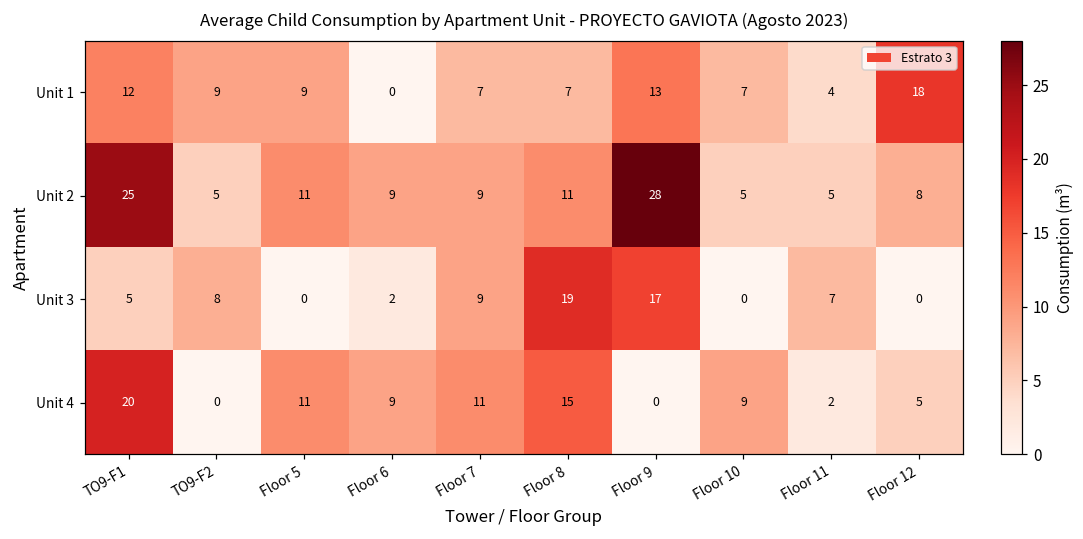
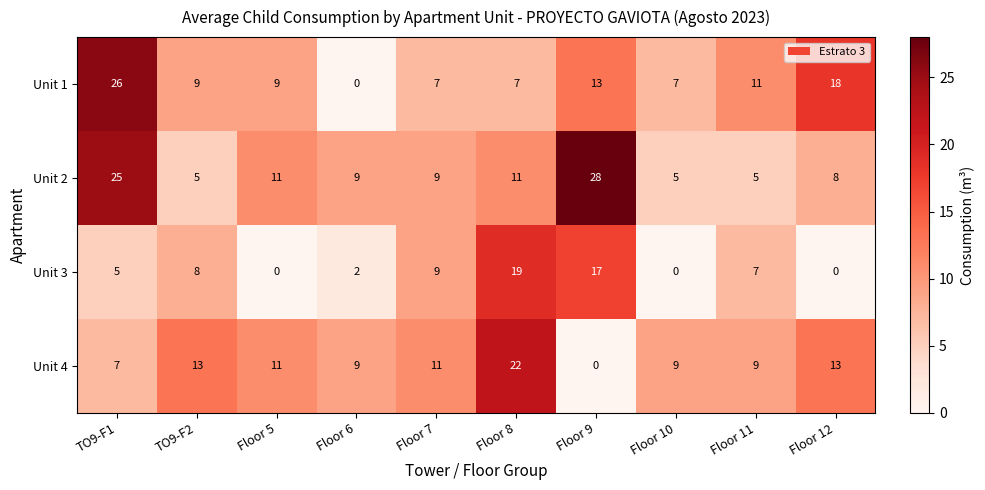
  {
    "Unit 1": {
-     "TO9-F1": 12,
+     "TO9-F1": 26,
      "TO9-F2": 9,
      "Floor 5": 9,
      "Floor 6": 0,
      "Floor 7": 7,
      "Floor 8": 7,
      "Floor 9": 13,
      "Floor 10": 7,
-     "Floor 11": 4,
+     "Floor 11": 11,
      "Floor 12": 18
    },
    "Unit 2": {
      "TO9-F1": 25,
      "TO9-F2": 5,
      "Floor 5": 11,
      "Floor 6": 9,
      "Floor 7": 9,
      "Floor 8": 11,
      "Floor 9": 28,
      "Floor 10": 5,
      "Floor 11": 5,
      "Floor 12": 8
    },
    "Unit 3": {
      "TO9-F1": 5,
      "TO9-F2": 8,
      "Floor 5": 0,
      "Floor 6": 2,
      "Floor 7": 9,
      "Floor 8": 19,
      "Floor 9": 17,
      "Floor 10": 0,
      "Floor 11": 7,
      "Floor 12": 0
    },
    "Unit 4": {
-     "TO9-F1": 20,
-     "TO9-F2": 0,
+     "TO9-F1": 7,
+     "TO9-F2": 13,
      "Floor 5": 11,
      "Floor 6": 9,
      "Floor 7": 11,
-     "Floor 8": 15,
+     "Floor 8": 22,
      "Floor 9": 0,
      "Floor 10": 9,
-     "Floor 11": 2,
-     "Floor 12": 5
+     "Floor 11": 9,
+     "Floor 12": 13
    }
  }
